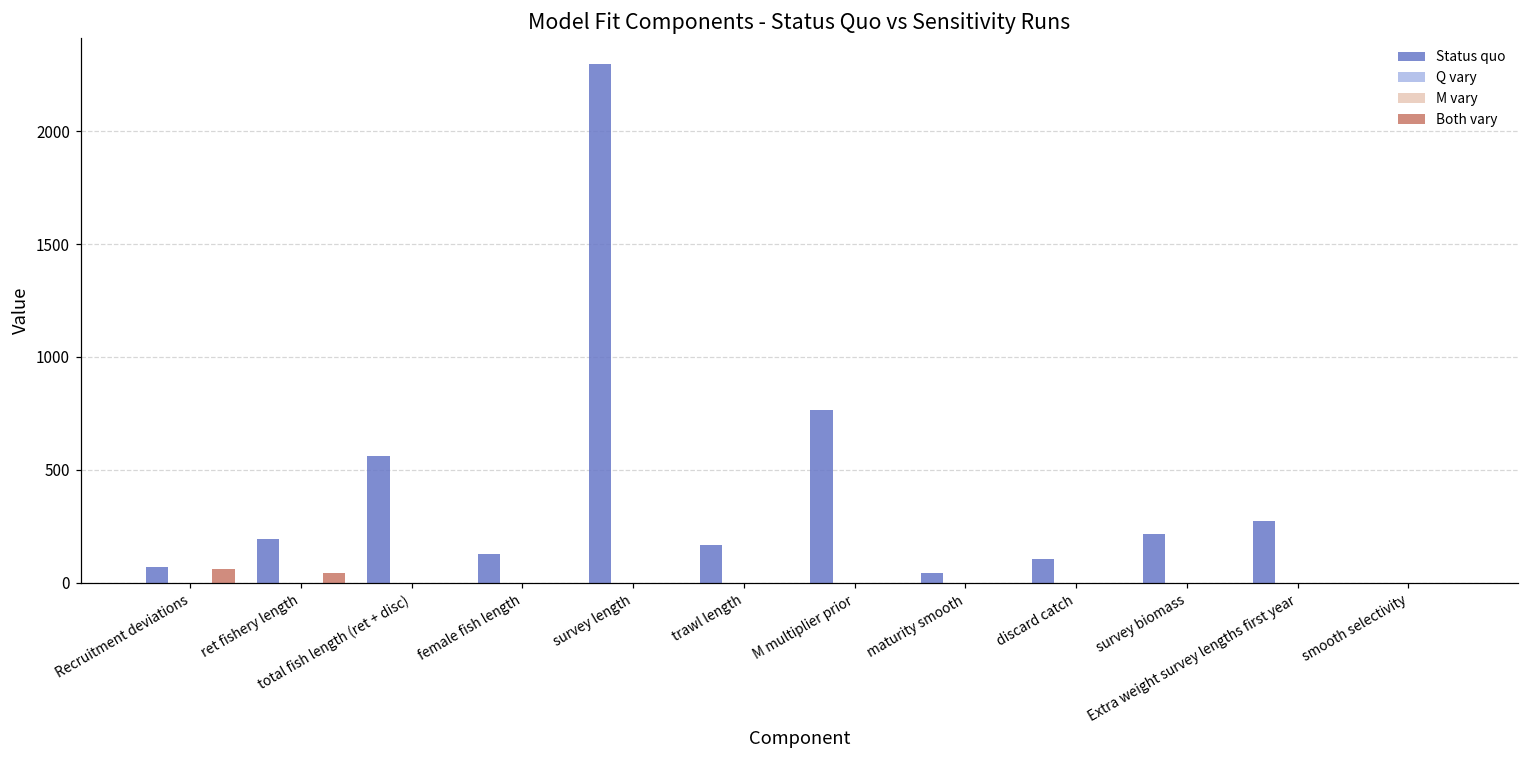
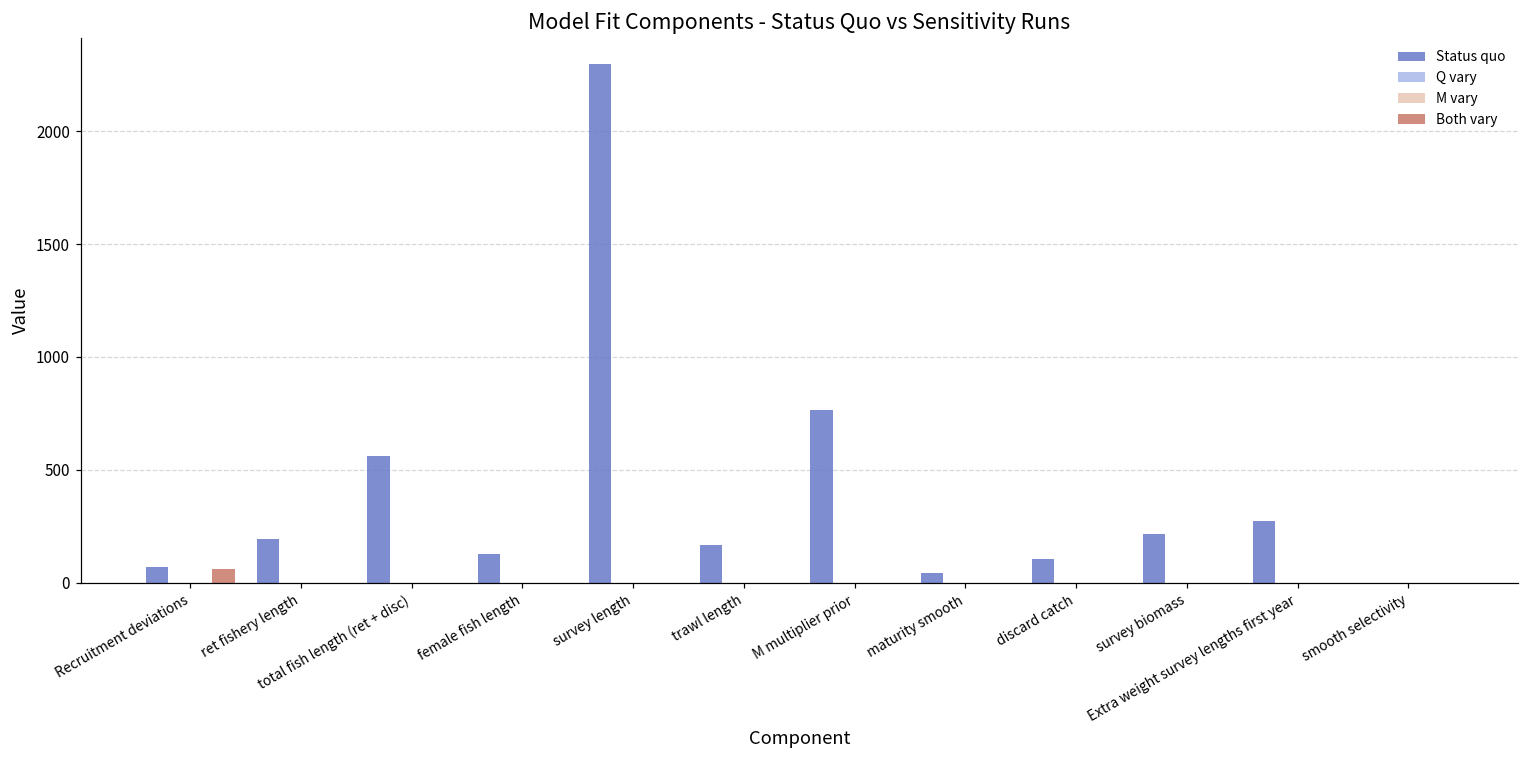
  {
    "Status quo": {
      "Recruitment deviations": 70,
      "ret fishery length": 190,
      "total fish length (ret + disc)": 560,
      "female fish length": 130,
      "survey length": 2300,
      "trawl length": 170,
      "M multiplier prior": 770,
      "maturity smooth": 50,
      "discard catch": 110,
      "survey biomass": 220,
      "Extra weight survey lengths first year": 270
    },
    "Both vary": {
      "Recruitment deviations": 60,
-     "ret fishery length": 40,
+     "ret fishery length": 0,
      "smooth selectivity": 0
    }
  }
